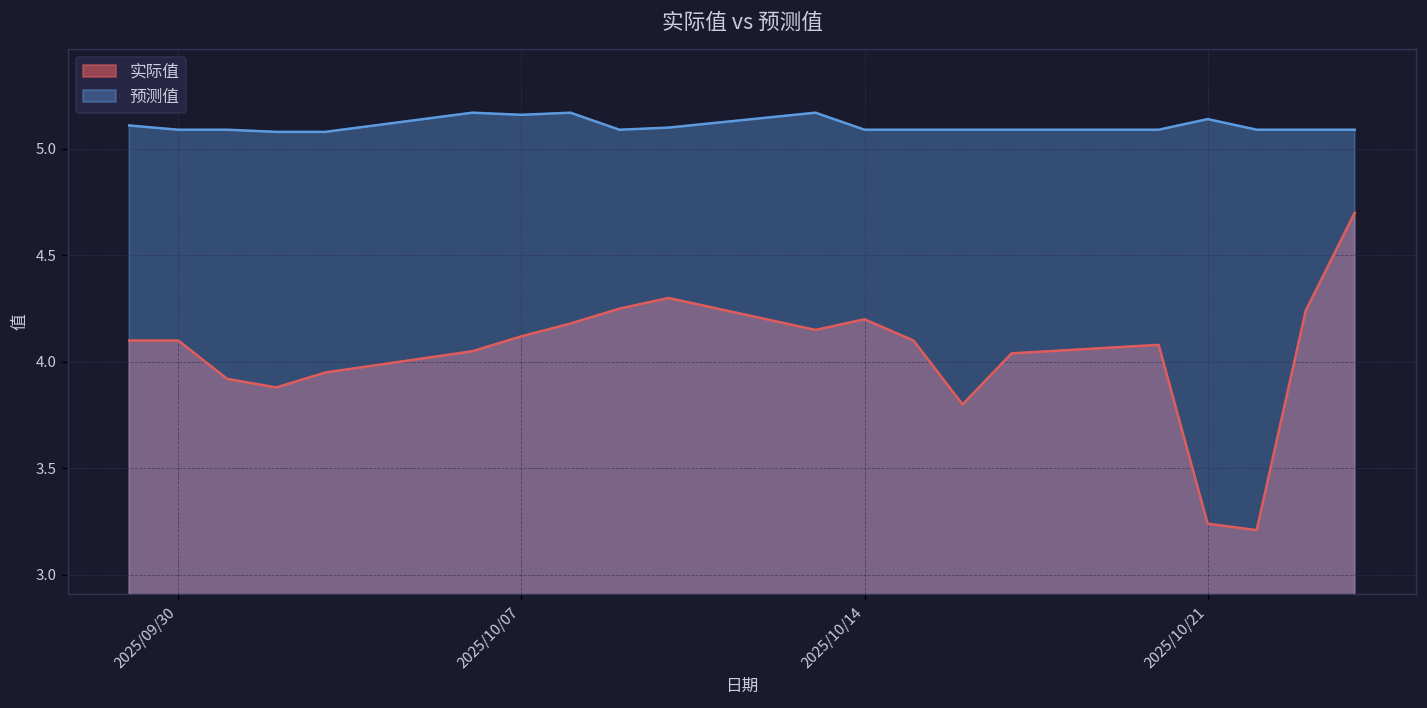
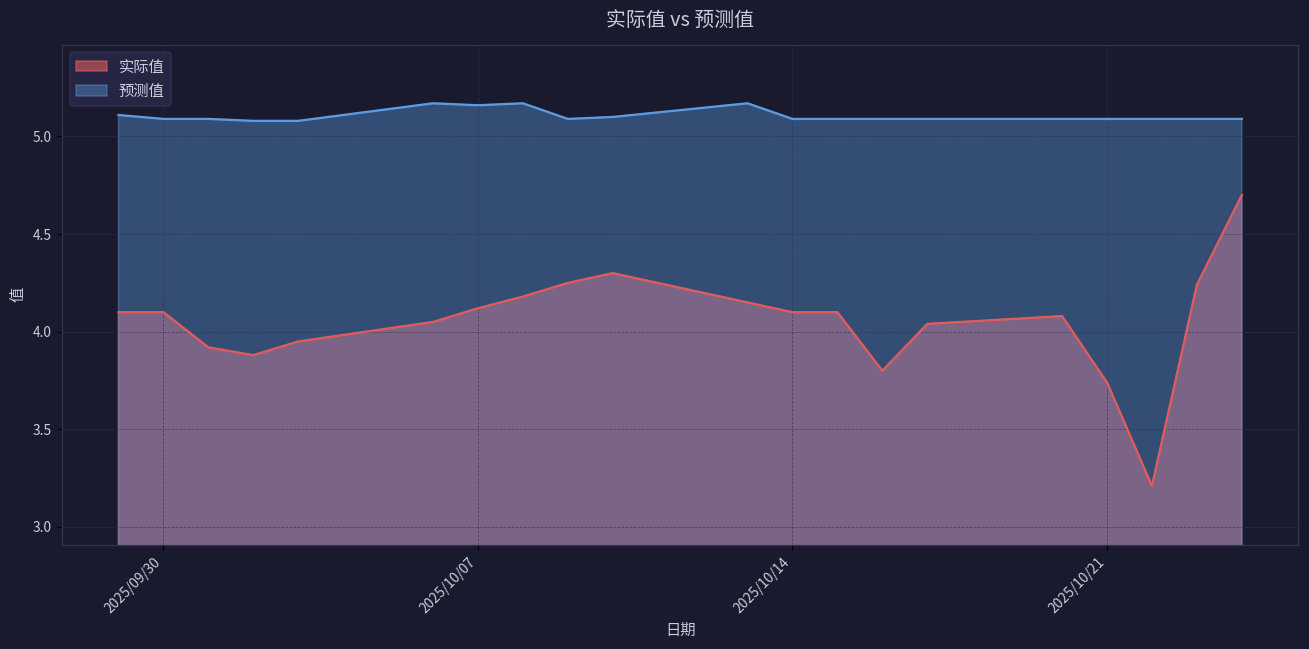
  {
    "实际值": {
      "2025/09/30": 4.10,
      "2025/10/07": 4.12,
-     "2025/10/14": 4.2,
-     "2025/10/21": 3.24
+     "2025/10/14": 4.1,
+     "2025/10/21": 3.74
    },
    "预测值": {
      "2025/09/30": 5.09,
      "2025/10/07": 5.16,
      "2025/10/14": 5.09,
-     "2025/10/21": 5.14
+     "2025/10/21": 5.09
    }
  }
